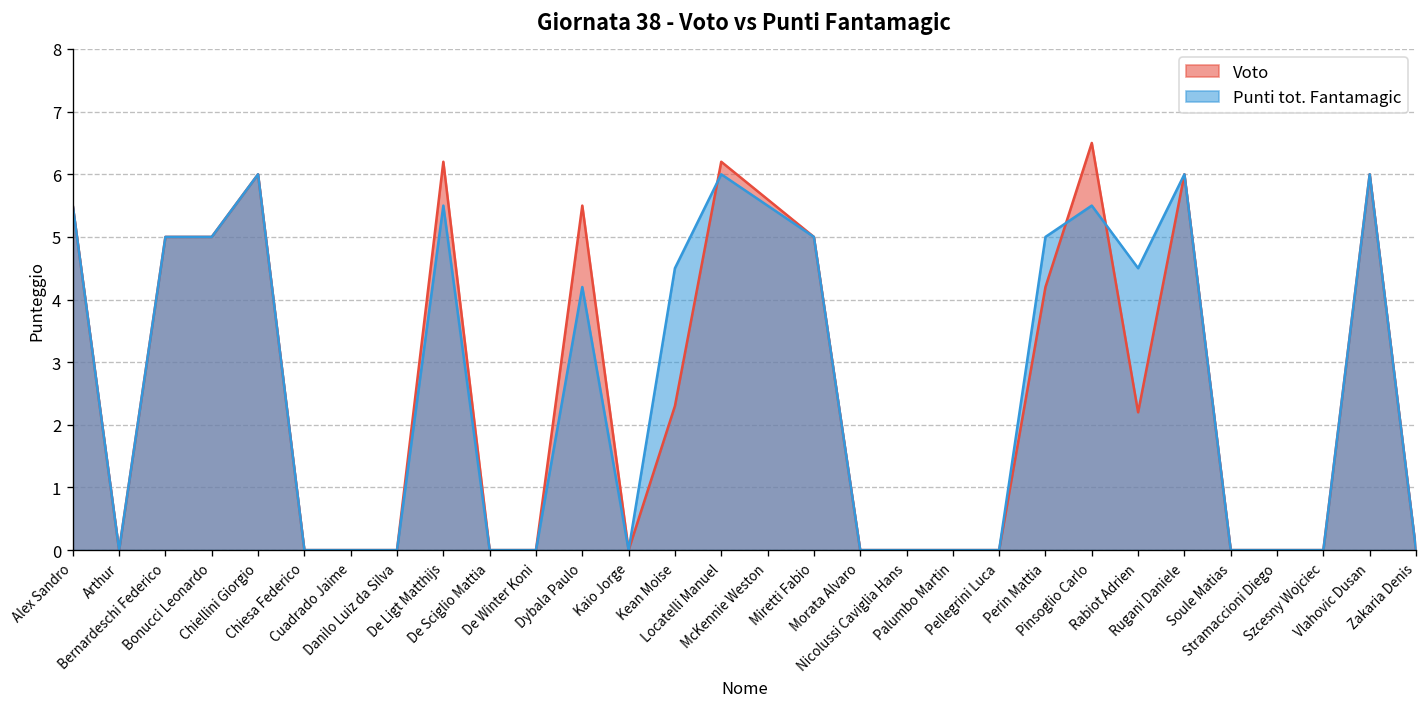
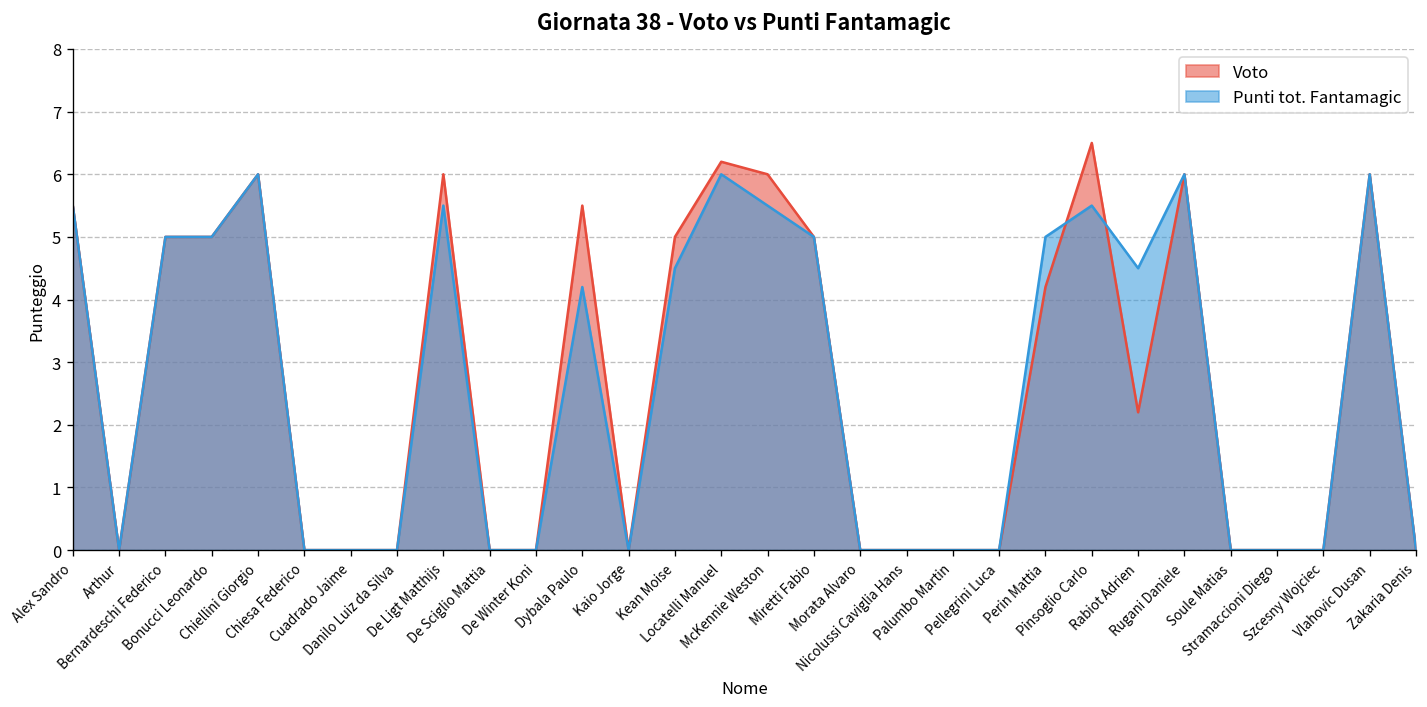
  {
    "Voto": {
-     "De Ligt Matthijs": 6.2,
+     "De Ligt Matthijs": 6.0,
      "Dybala Paulo": 5.5,
-     "Kean Moise": 2.3,
+     "Kean Moise": 5.0,
      "Locatelli Manuel": 6.2,
-     "McKennie Weston": 5.6,
+     "McKennie Weston": 6.0,
      "Perin Mattia": 4.2,
      "Pinsoglio Carlo": 6.5,
      "Rabiot Adrien": 2.2
    },
    "Punti tot. Fantamagic": {
      "De Ligt Matthijs": 5.5,
      "Dybala Paulo": 4.2,
      "Kean Moise": 4.5,
      "Locatelli Manuel": 6.0,
      "McKennie Weston": 5.5,
      "Perin Mattia": 5.0,
      "Pinsoglio Carlo": 5.5,
      "Rabiot Adrien": 4.5
    }
  }
